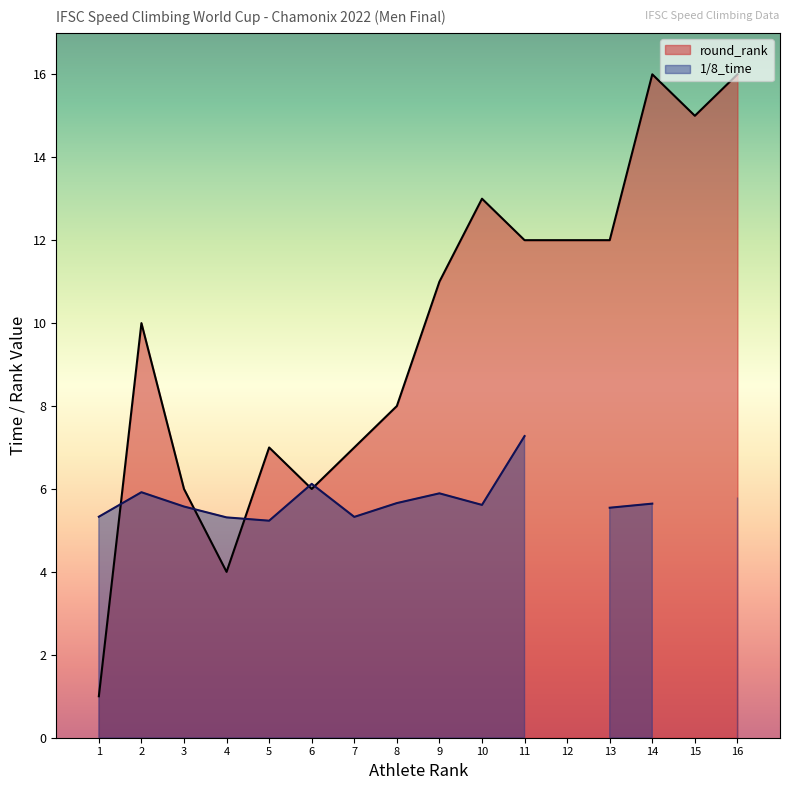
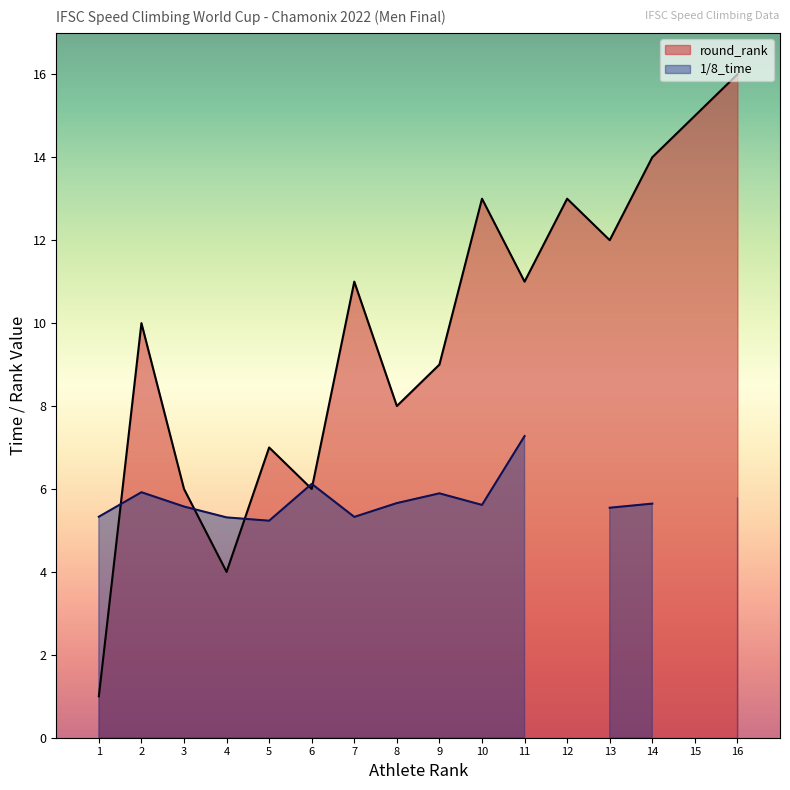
  {
    "round_rank": {
      "1": 1,
      "2": 10,
      "3": 6,
      "4": 4,
      "5": 7,
      "6": 6,
-     "7": 7,
+     "7": 11,
      "8": 8,
-     "9": 11,
+     "9": 9,
      "10": 13,
-     "11": 12,
-     "12": 12,
+     "11": 11,
+     "12": 13,
      "13": 12,
-     "14": 16,
+     "14": 14,
      "15": 15
    }
  }
